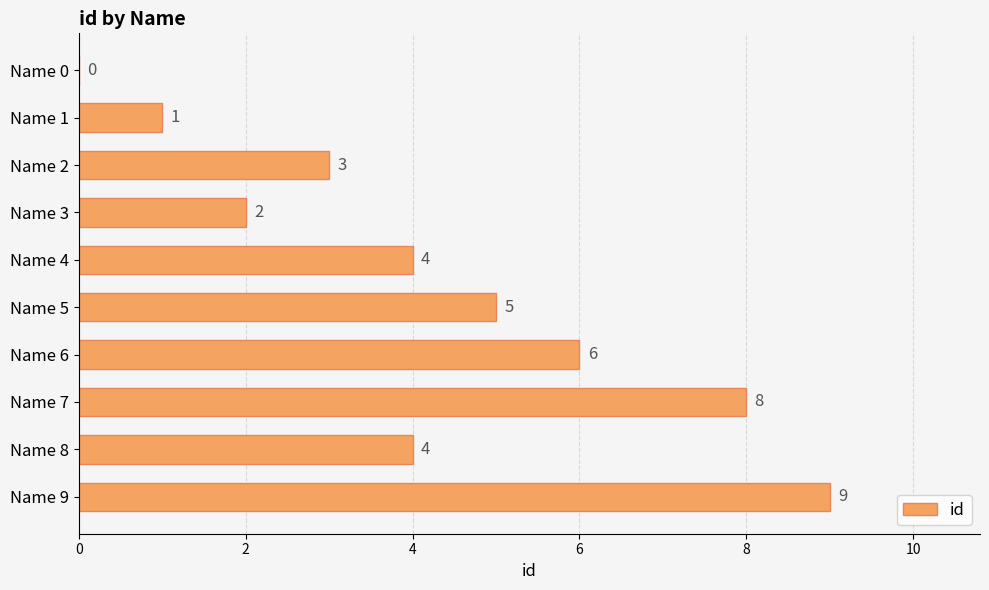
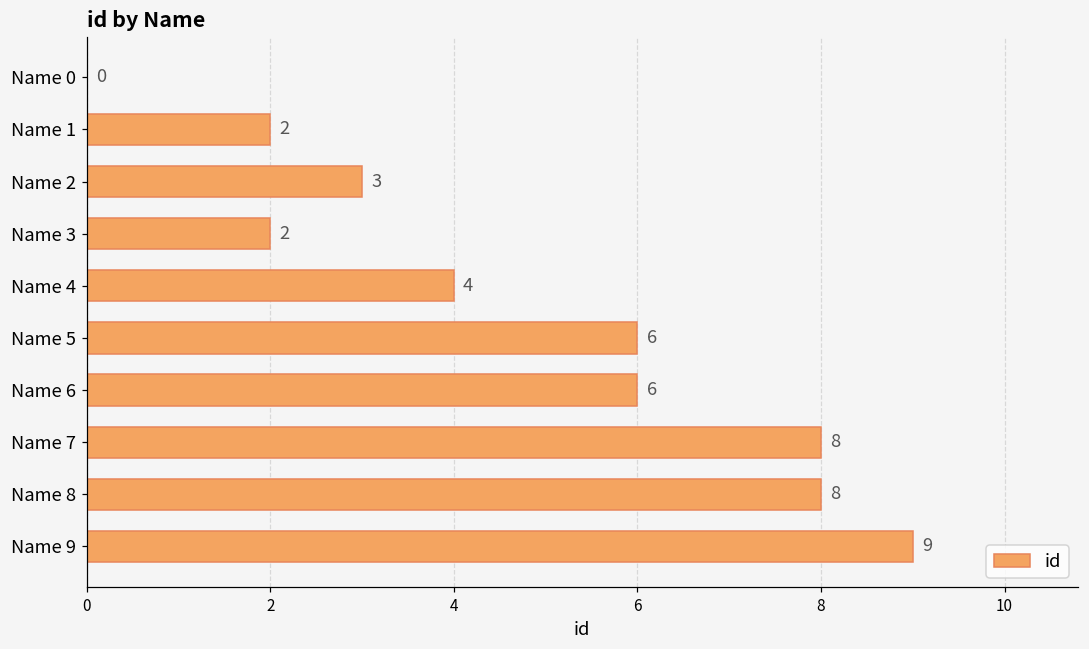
  {
    "Name 0": 0,
-   "Name 1": 1,
+   "Name 1": 2,
    "Name 2": 3,
    "Name 3": 2,
    "Name 4": 4,
-   "Name 5": 5,
+   "Name 5": 6,
    "Name 6": 6,
    "Name 7": 8,
-   "Name 8": 4,
+   "Name 8": 8,
    "Name 9": 9
  }
